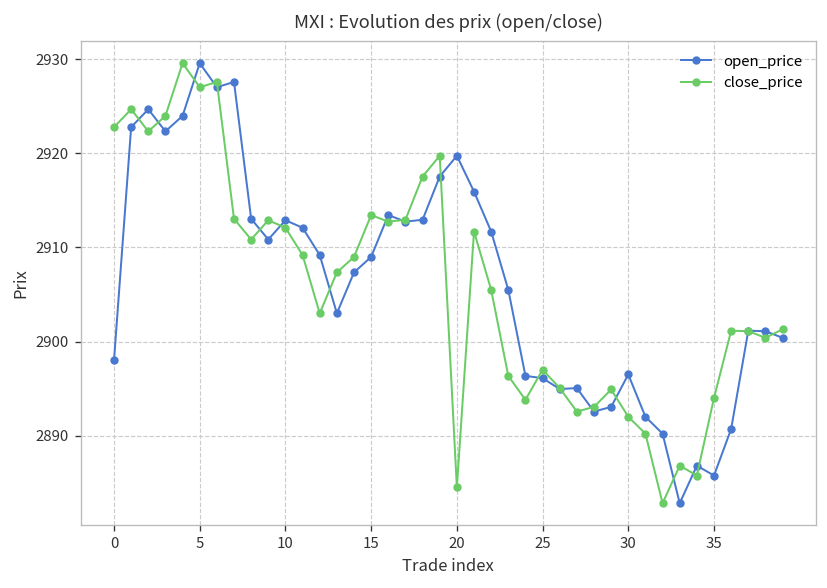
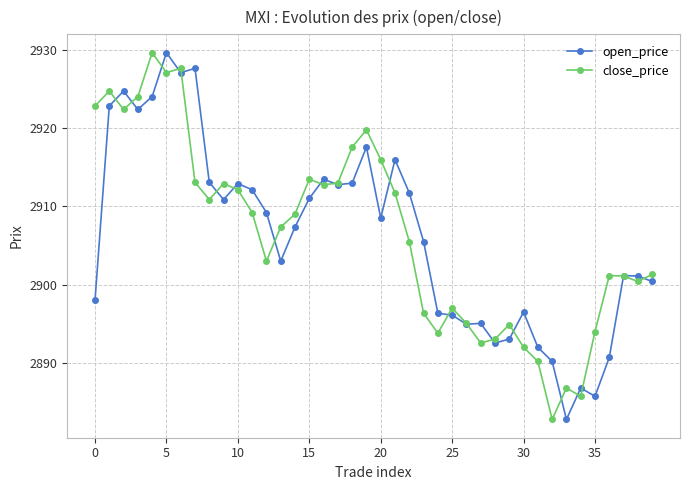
  {
    "open_price": {
      "0": 2898,
      "5": 2930,
      "10": 2913,
-     "15": 2909,
-     "20": 2920,
+     "15": 2911,
+     "20": 2908,
      "25": 2896,
      "30": 2897,
      "35": 2886
    },
    "close_price": {
      "0": 2923,
      "5": 2927,
      "10": 2912,
      "15": 2913,
-     "20": 2884,
+     "20": 2916,
      "25": 2897,
      "30": 2892,
      "35": 2894
    }
  }
